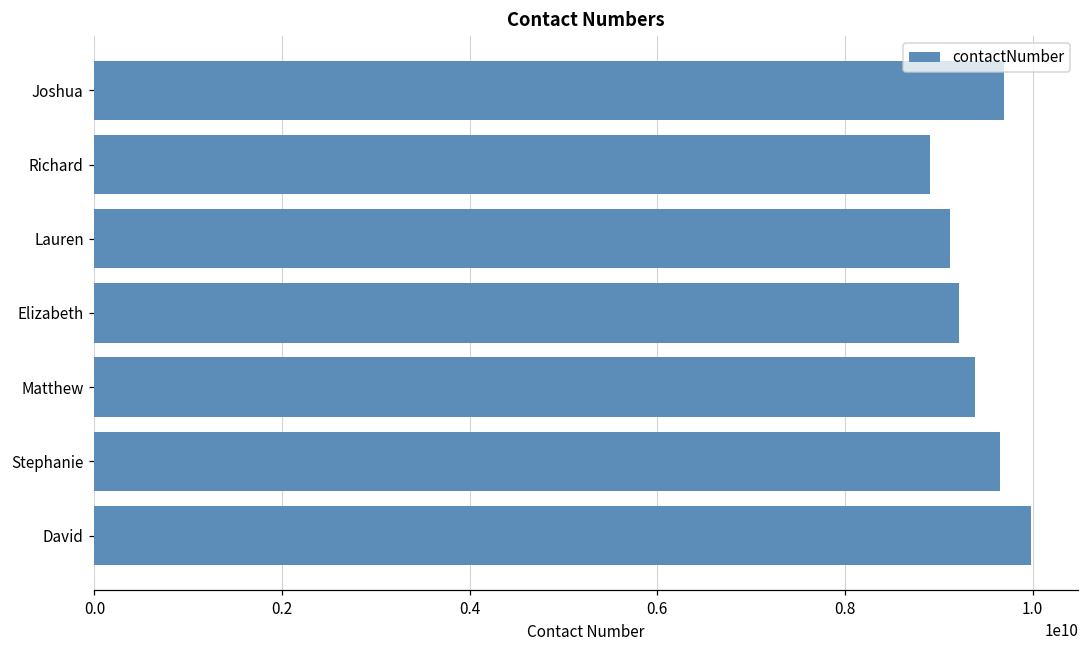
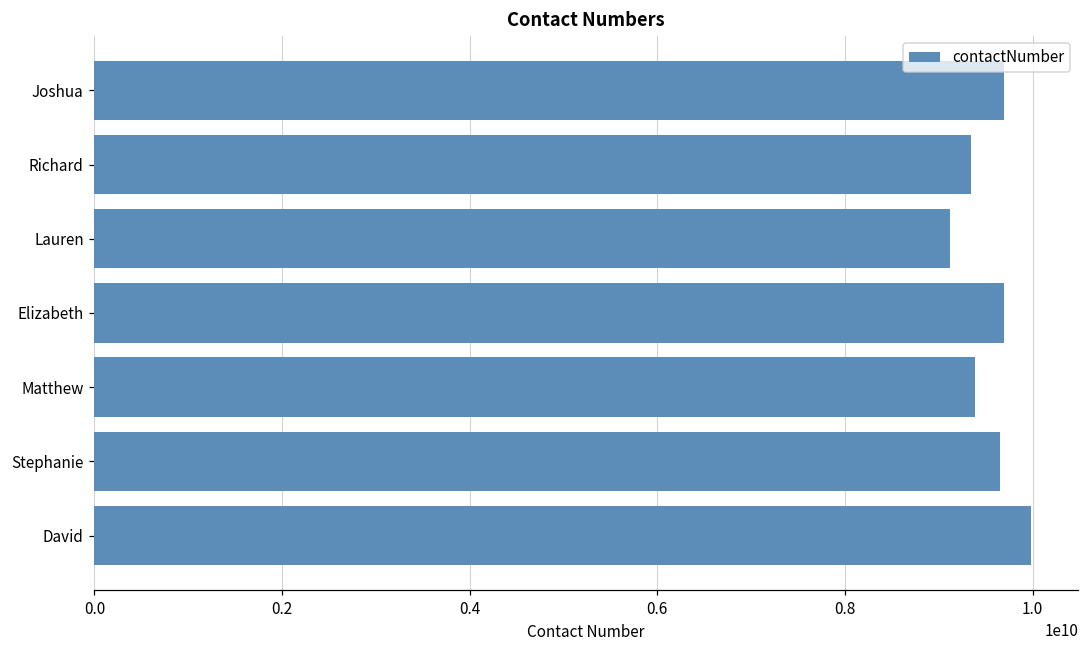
  {
    "Joshua": 9700000000,
-   "Richard": 8900000000,
+   "Richard": 9300000000,
    "Lauren": 9100000000,
-   "Elizabeth": 9200000000,
+   "Elizabeth": 9700000000,
    "Matthew": 9400000000,
    "Stephanie": 9700000000,
    "David": 10000000000
  }
